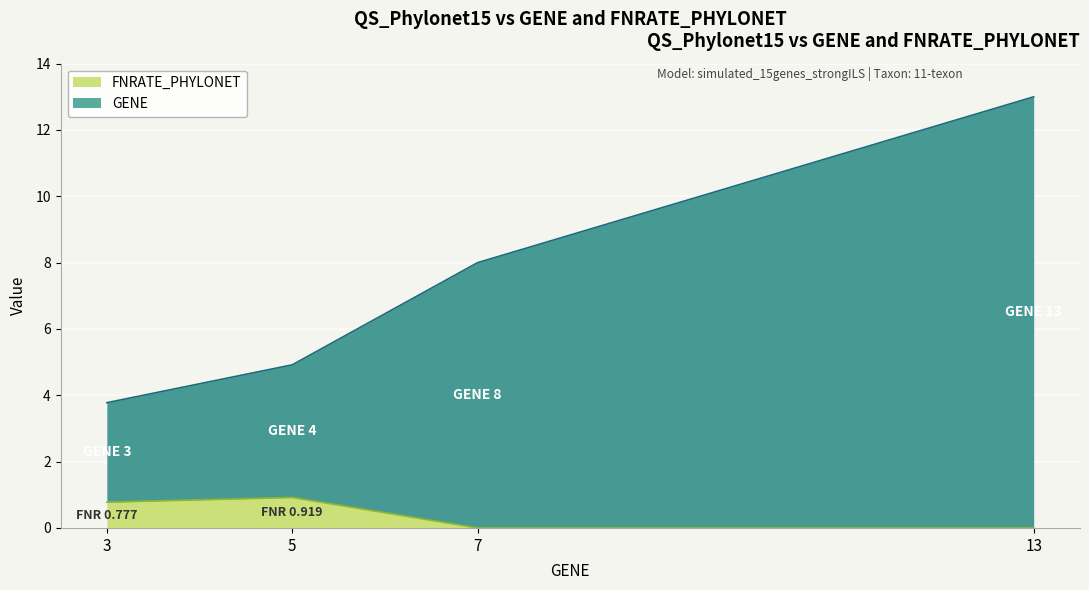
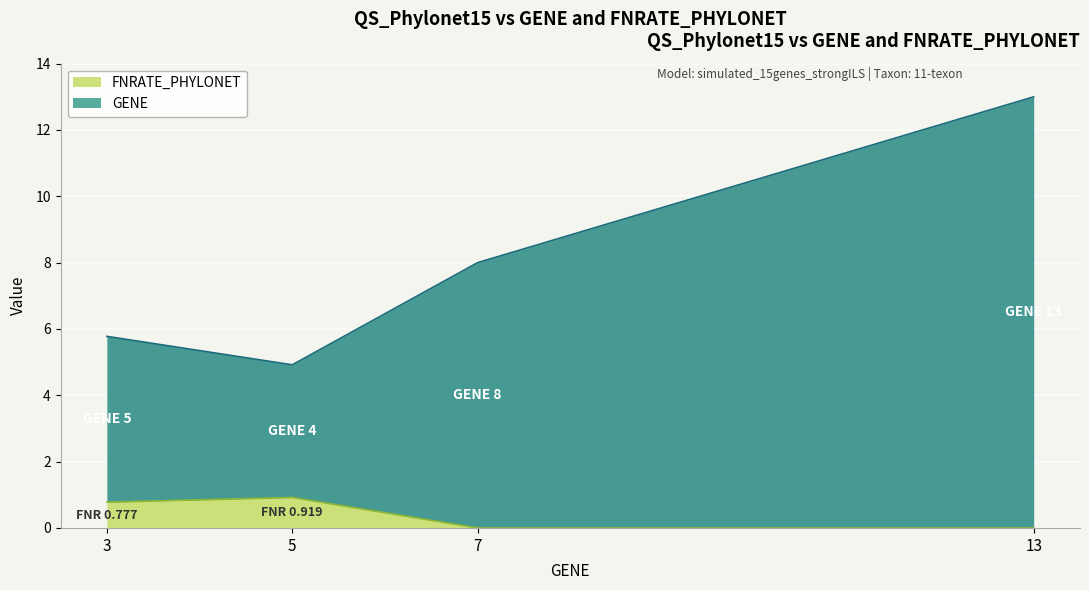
  {
    "FNRATE_PHYLONET": {
      "3": 0.777,
      "5": 0.919
    },
    "GENE": {
-     "3": 3,
+     "3": 5,
      "5": 4,
      "7": 8,
      "13": 13
    }
  }
